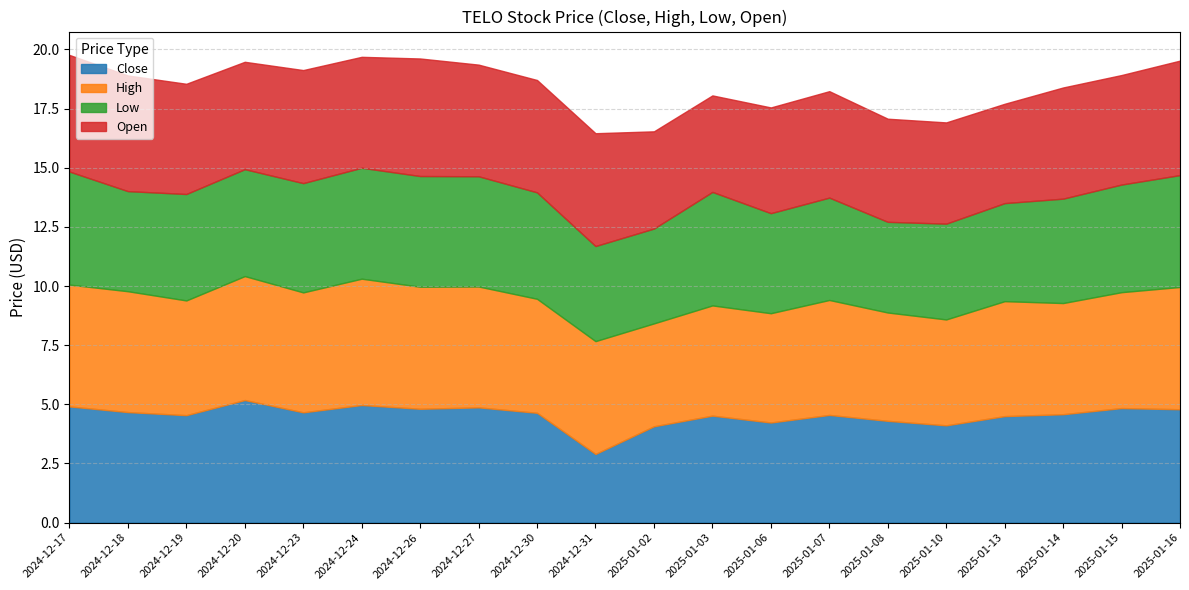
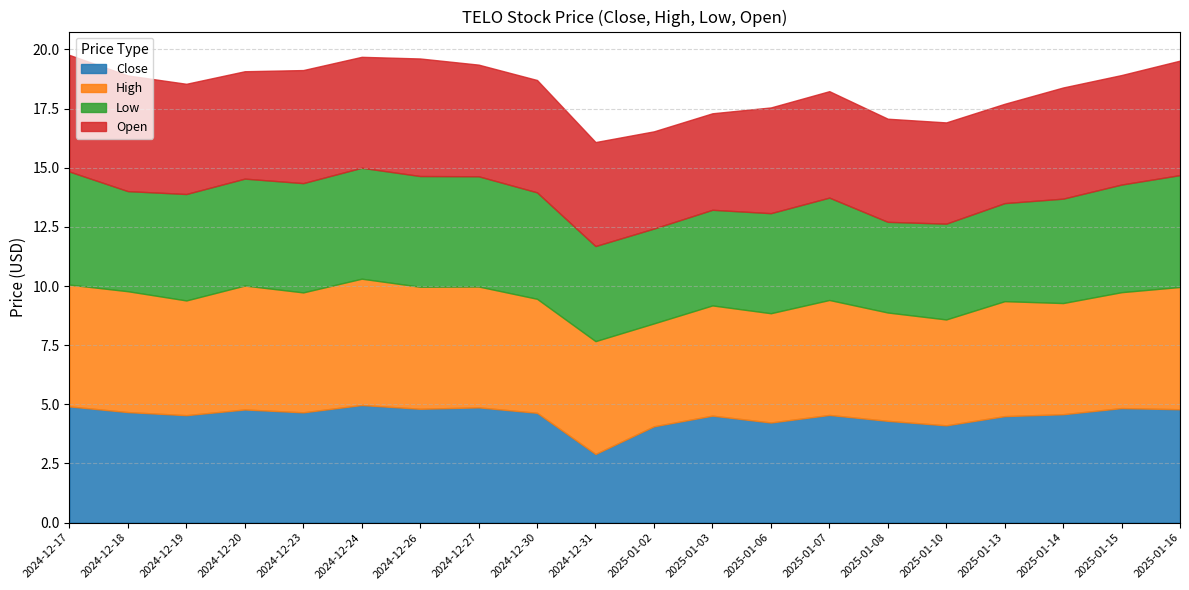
  {
    "Close": {
      "2024-12-17": 4.9,
      "2024-12-18": 4.7,
      "2024-12-19": 4.5,
-     "2024-12-20": 5.2,
+     "2024-12-20": 4.8,
      "2024-12-23": 4.7,
      "2024-12-24": 5.0,
      "2024-12-26": 4.8,
      "2024-12-27": 4.9,
      "2024-12-30": 4.6,
      "2024-12-31": 2.9,
      "2025-01-02": 4.1,
      "2025-01-03": 4.5,
      "2025-01-06": 4.2,
      "2025-01-07": 4.6,
      "2025-01-08": 4.3,
      "2025-01-10": 4.1,
      "2025-01-13": 4.5,
      "2025-01-14": 4.6,
      "2025-01-15": 4.8,
      "2025-01-16": 4.8
    },
    "High": {
      "2024-12-17": 5.2,
      "2024-12-18": 5.1,
      "2024-12-19": 4.8,
      "2024-12-20": 5.2,
      "2024-12-23": 5.1,
      "2024-12-24": 5.3,
      "2024-12-26": 5.2,
      "2024-12-27": 5.1,
      "2024-12-30": 4.8,
      "2024-12-31": 4.8,
      "2025-01-02": 4.3,
      "2025-01-03": 4.7,
      "2025-01-06": 4.6,
      "2025-01-07": 4.9,
      "2025-01-08": 4.6,
      "2025-01-10": 4.5,
      "2025-01-13": 4.9,
      "2025-01-14": 4.7,
      "2025-01-15": 4.9,
      "2025-01-16": 5.2
    },
    "Low": {
      "2024-12-17": 4.8,
      "2024-12-18": 4.2,
      "2024-12-19": 4.5,
      "2024-12-20": 4.5,
      "2024-12-23": 4.6,
      "2024-12-24": 4.7,
      "2024-12-26": 4.7,
      "2024-12-27": 4.7,
      "2024-12-30": 4.5,
      "2024-12-31": 4.0,
      "2025-01-02": 4.0,
-     "2025-01-03": 4.8,
+     "2025-01-03": 4.0,
      "2025-01-06": 4.2,
      "2025-01-07": 4.3,
      "2025-01-08": 3.8,
      "2025-01-10": 4.1,
      "2025-01-13": 4.1,
      "2025-01-14": 4.4,
      "2025-01-15": 4.6,
      "2025-01-16": 4.7
    },
    "Open": {
      "2024-12-17": 4.9,
      "2024-12-19": 4.7,
      "2024-12-20": 4.5,
      "2024-12-23": 4.8,
      "2024-12-24": 4.7,
      "2024-12-26": 5.0,
      "2024-12-27": 4.7,
      "2024-12-30": 4.8,
-     "2024-12-31": 4.8,
+     "2024-12-31": 4.4,
      "2025-01-02": 4.1,
      "2025-01-03": 4.1,
      "2025-01-06": 4.5,
      "2025-01-07": 4.5,
      "2025-01-08": 4.4,
      "2025-01-10": 4.3,
      "2025-01-13": 4.2,
      "2025-01-14": 4.7,
      "2025-01-15": 4.6,
      "2025-01-16": 4.8
    }
  }
